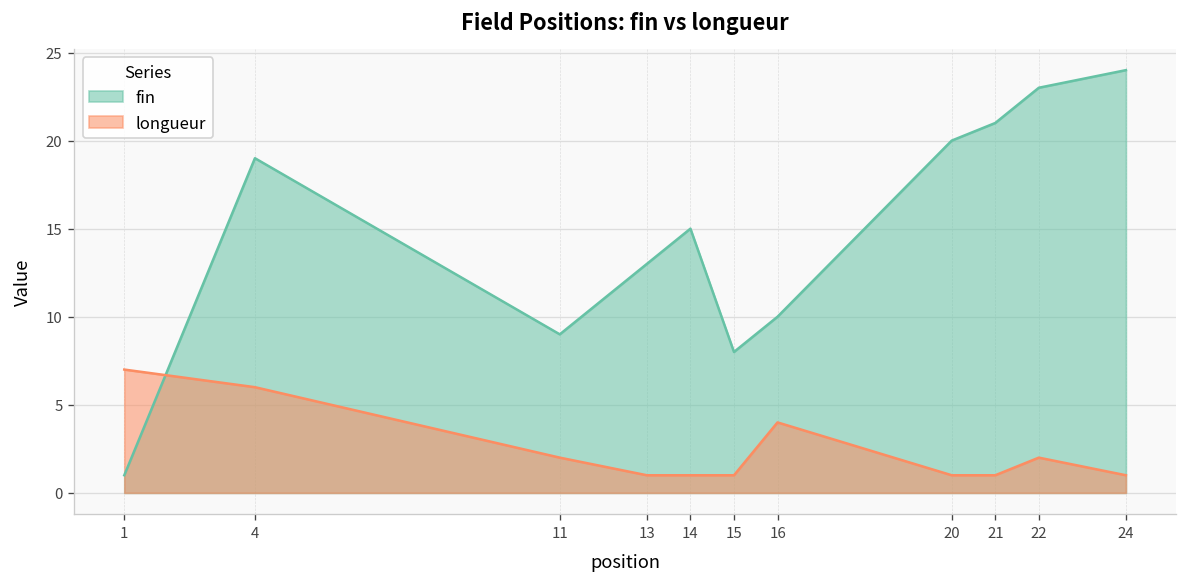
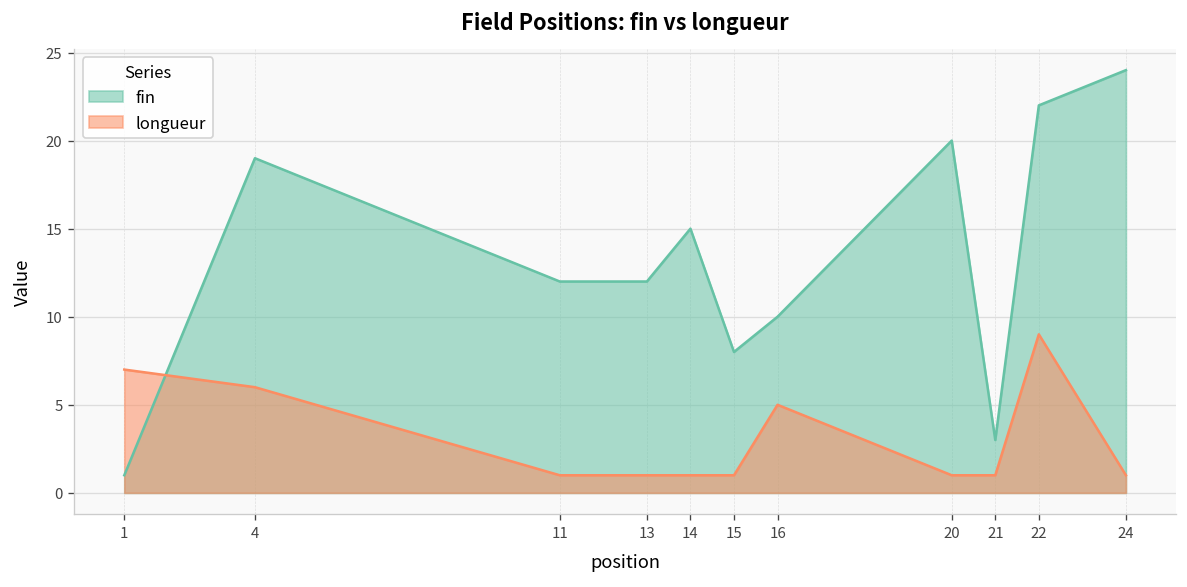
  {
    "fin": {
      "1": 1,
      "4": 19,
-     "11": 9,
-     "13": 13,
+     "11": 12,
+     "13": 12,
      "14": 15,
      "15": 8,
      "16": 10,
      "20": 20,
-     "21": 21,
-     "22": 23,
+     "21": 3,
+     "22": 22,
      "24": 24
    },
    "longueur": {
      "1": 7,
      "4": 6,
-     "11": 2,
+     "11": 1,
      "13": 1,
      "14": 1,
      "15": 1,
-     "16": 4,
+     "16": 5,
      "20": 1,
      "21": 1,
-     "22": 2,
+     "22": 9,
      "24": 1
    }
  }
